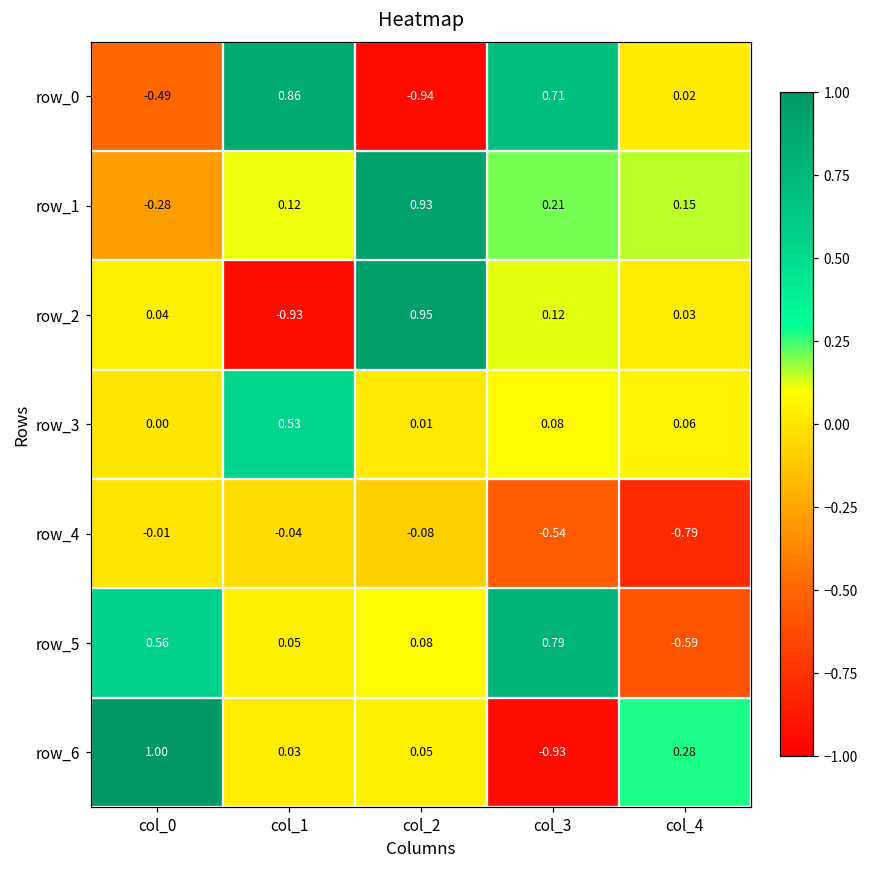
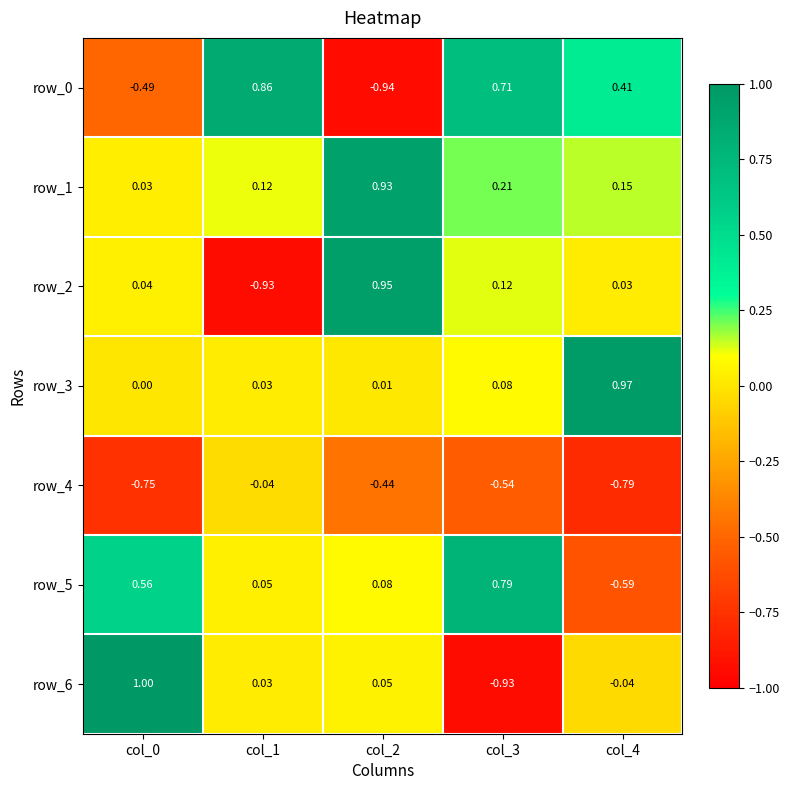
  {
    "row_0": {
      "col_0": -0.49,
      "col_1": 0.86,
      "col_2": -0.94,
      "col_3": 0.71,
-     "col_4": 0.02
+     "col_4": 0.41
    },
    "row_1": {
-     "col_0": -0.28,
+     "col_0": 0.03,
      "col_1": 0.12,
      "col_2": 0.93,
      "col_3": 0.21,
      "col_4": 0.15
    },
    "row_2": {
      "col_0": 0.04,
      "col_1": -0.93,
      "col_2": 0.95,
      "col_3": 0.12,
      "col_4": 0.03
    },
    "row_3": {
      "col_0": 0.00,
-     "col_1": 0.53,
+     "col_1": 0.03,
      "col_2": 0.01,
      "col_3": 0.08,
-     "col_4": 0.06
+     "col_4": 0.97
    },
    "row_4": {
-     "col_0": -0.01,
+     "col_0": -0.75,
      "col_1": -0.04,
-     "col_2": -0.08,
+     "col_2": -0.44,
      "col_3": -0.54,
      "col_4": -0.79
    },
    "row_5": {
      "col_0": 0.56,
      "col_1": 0.05,
      "col_2": 0.08,
      "col_3": 0.79,
      "col_4": -0.59
    },
    "row_6": {
      "col_0": 1.00,
      "col_1": 0.03,
      "col_2": 0.05,
      "col_3": -0.93,
-     "col_4": 0.28
+     "col_4": -0.04
    }
  }
